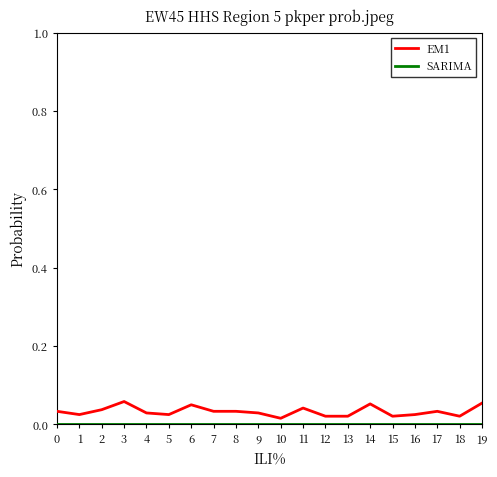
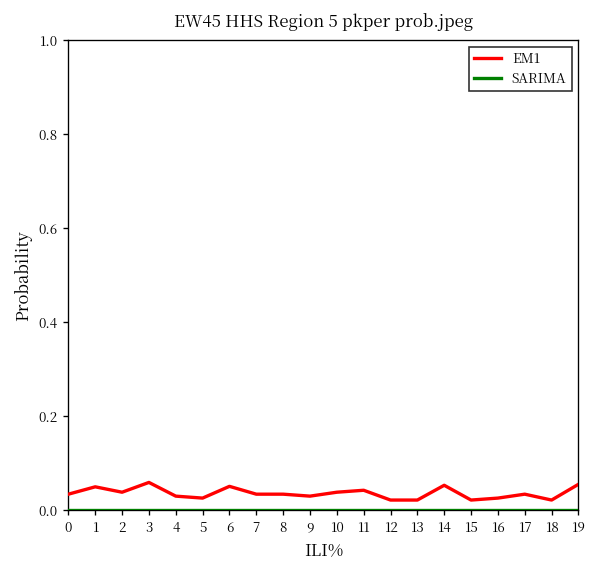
  {
    "EM1": {
      "0": 0.03,
-     "1": 0.03,
+     "1": 0.05,
      "2": 0.04,
      "3": 0.06,
      "4": 0.03,
      "5": 0.03,
      "6": 0.05,
      "7": 0.03,
      "8": 0.03,
      "9": 0.03,
-     "10": 0.02,
+     "10": 0.04,
      "11": 0.04,
      "12": 0.02,
      "13": 0.02,
      "14": 0.05,
      "15": 0.02,
      "16": 0.03,
      "17": 0.03,
      "18": 0.02,
      "19": 0.05
    }
  }
